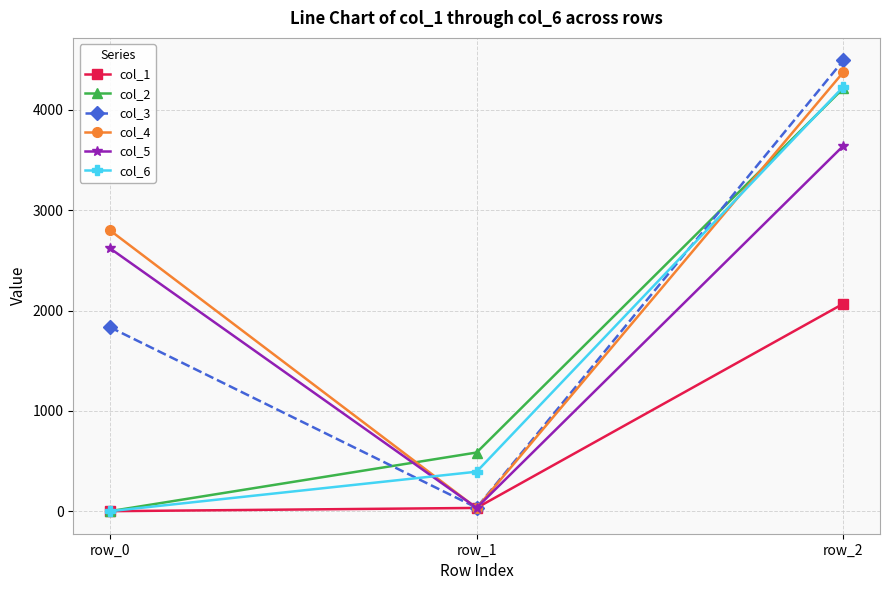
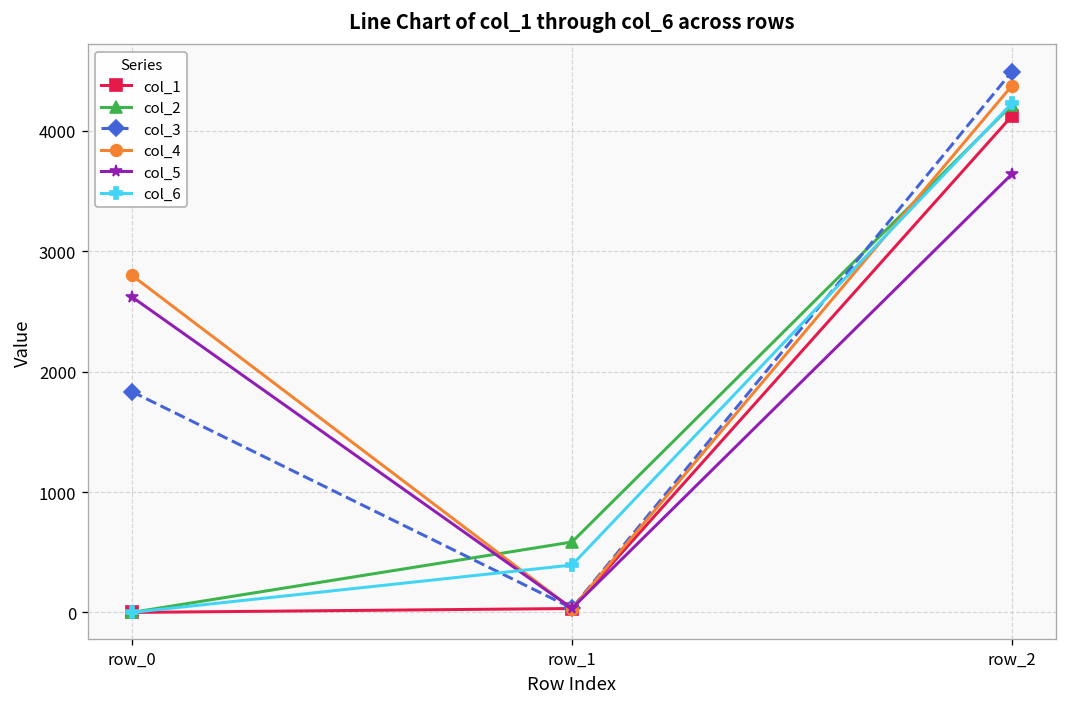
  {
    "col_1": {
-     "row_2": 2070
+     "row_2": 4120
    },
    "col_2": {
      "row_1": 580
    },
    "col_3": {
      "row_0": 1830,
      "row_2": 4490
    },
    "col_4": {
      "row_0": 2800,
      "row_2": 4380
    },
    "col_5": {
      "row_0": 2620,
      "row_2": 3640
    },
    "col_6": {
      "row_1": 390
    }
  }
